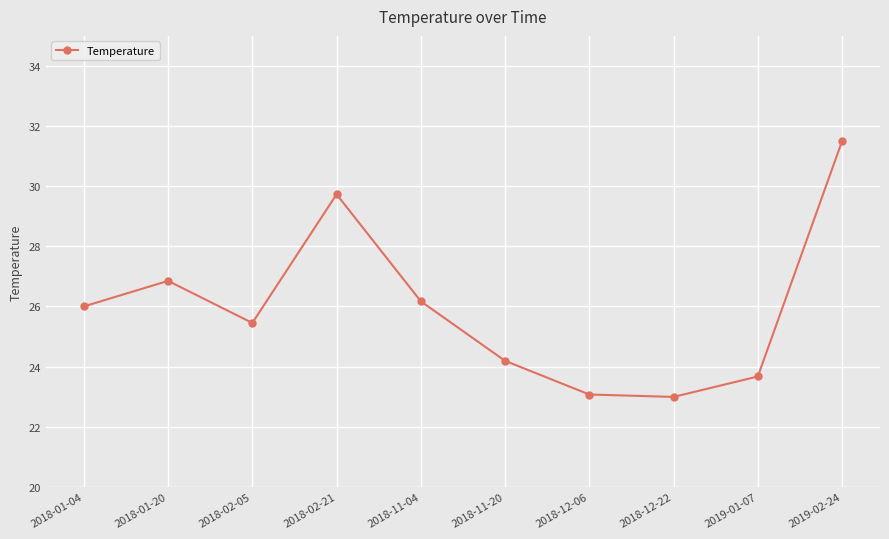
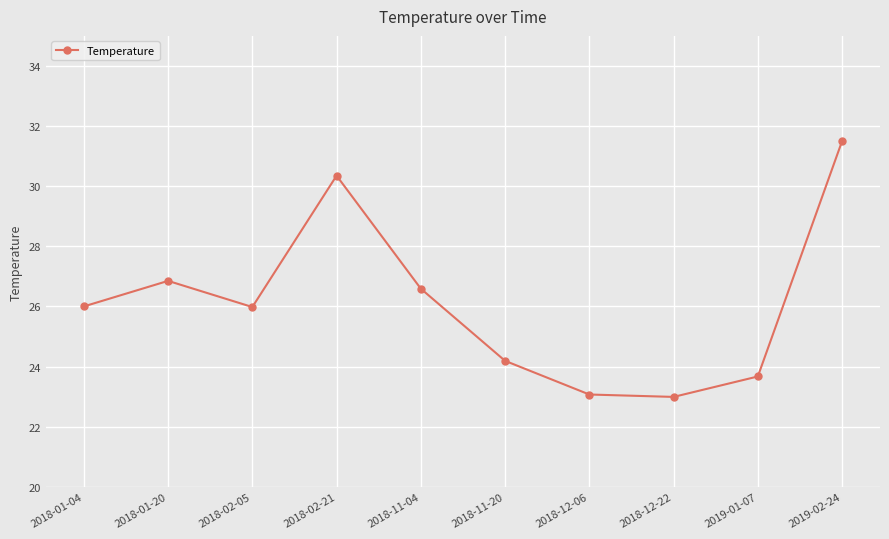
  {
    "2018-01-04": 26.0,
    "2018-01-20": 26.9,
-   "2018-02-05": 25.5,
-   "2018-02-21": 29.7,
-   "2018-11-04": 26.2,
+   "2018-02-05": 26.0,
+   "2018-02-21": 30.4,
+   "2018-11-04": 26.6,
    "2018-11-20": 24.2,
    "2018-12-06": 23.1,
    "2018-12-22": 23.0,
    "2019-01-07": 23.7,
    "2019-02-24": 31.5
  }
